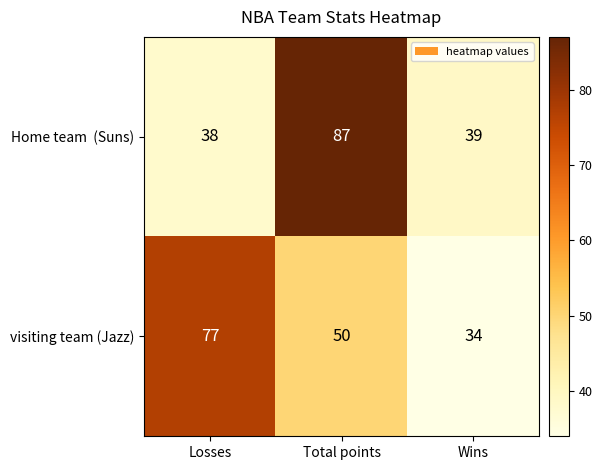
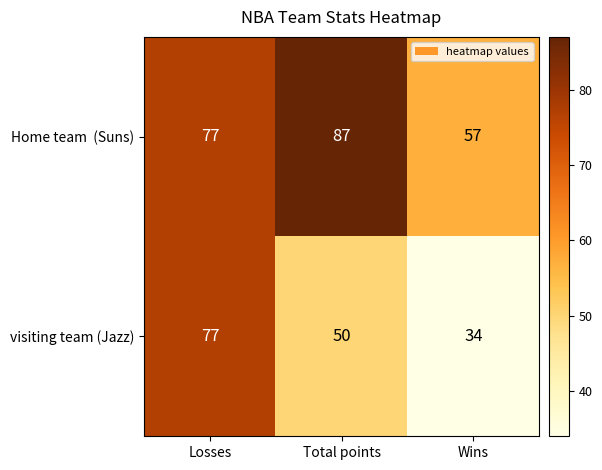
  {
    "Home team (Suns)": {
-     "Losses": 38,
+     "Losses": 77,
      "Total points": 87,
-     "Wins": 39
+     "Wins": 57
    },
    "visiting team (Jazz)": {
      "Losses": 77,
      "Total points": 50,
      "Wins": 34
    }
  }
